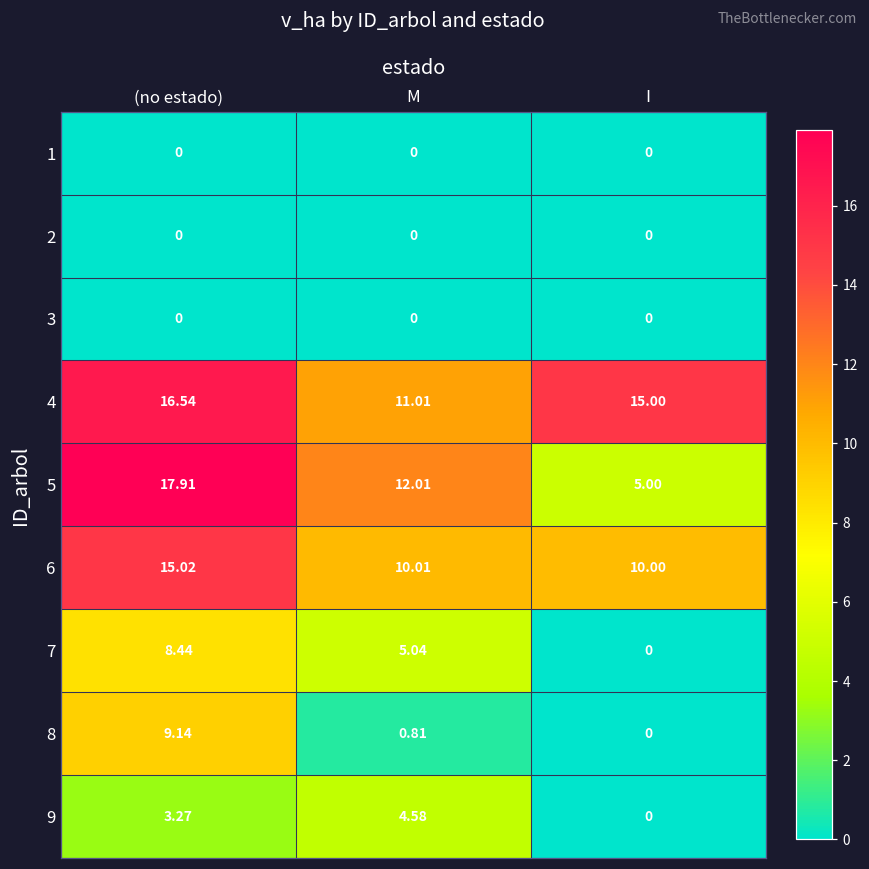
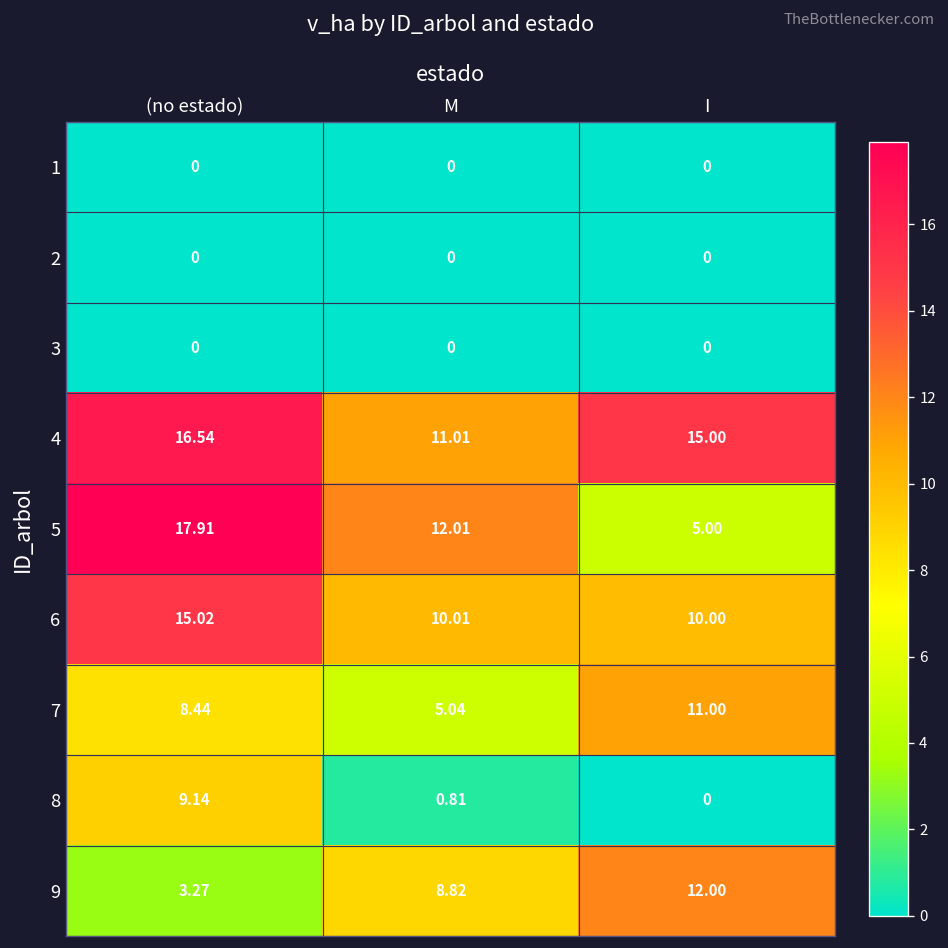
  {
    "1": {
      "(no estado)": 0,
      "M": 0,
      "I": 0
    },
    "2": {
      "(no estado)": 0,
      "M": 0,
      "I": 0
    },
    "3": {
      "(no estado)": 0,
      "M": 0,
      "I": 0
    },
    "4": {
      "(no estado)": 16.54,
      "M": 11.01,
      "I": 15.00
    },
    "5": {
      "(no estado)": 17.91,
      "M": 12.01,
      "I": 5.00
    },
    "6": {
      "(no estado)": 15.02,
      "M": 10.01,
      "I": 10.00
    },
    "7": {
      "(no estado)": 8.44,
      "M": 5.04,
-     "I": 0
+     "I": 11.00
    },
    "8": {
      "(no estado)": 9.14,
      "M": 0.81,
      "I": 0
    },
    "9": {
      "(no estado)": 3.27,
-     "M": 4.58,
-     "I": 0
+     "M": 8.82,
+     "I": 12.00
    }
  }
